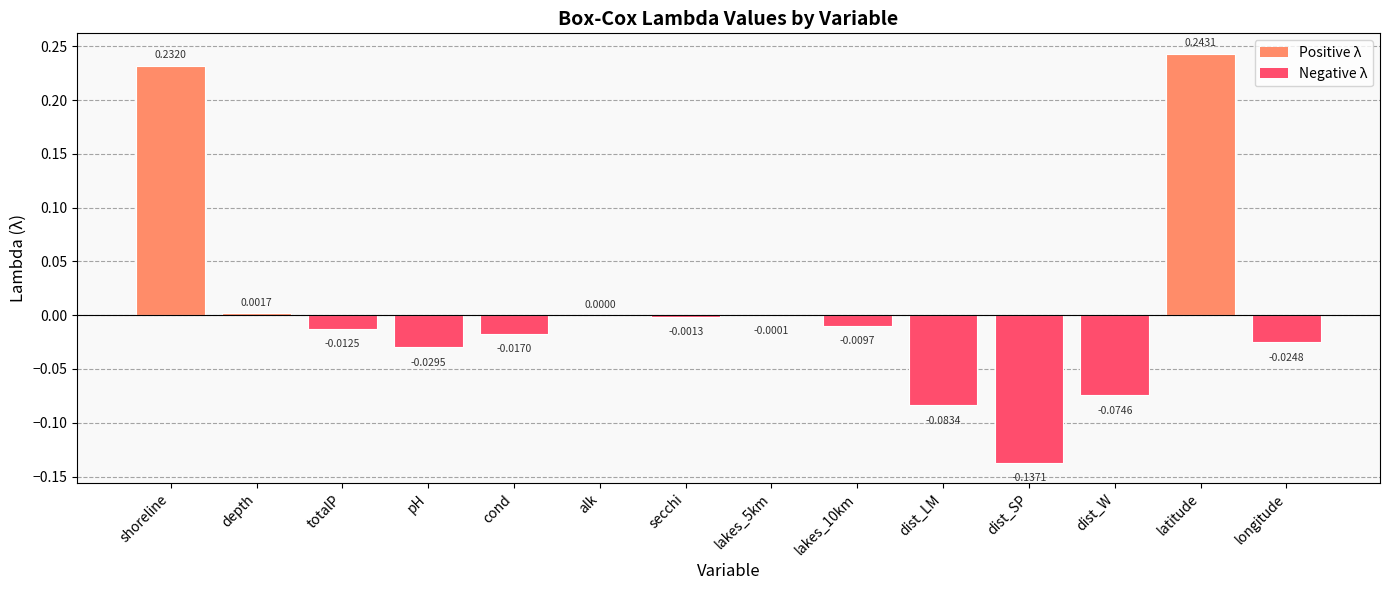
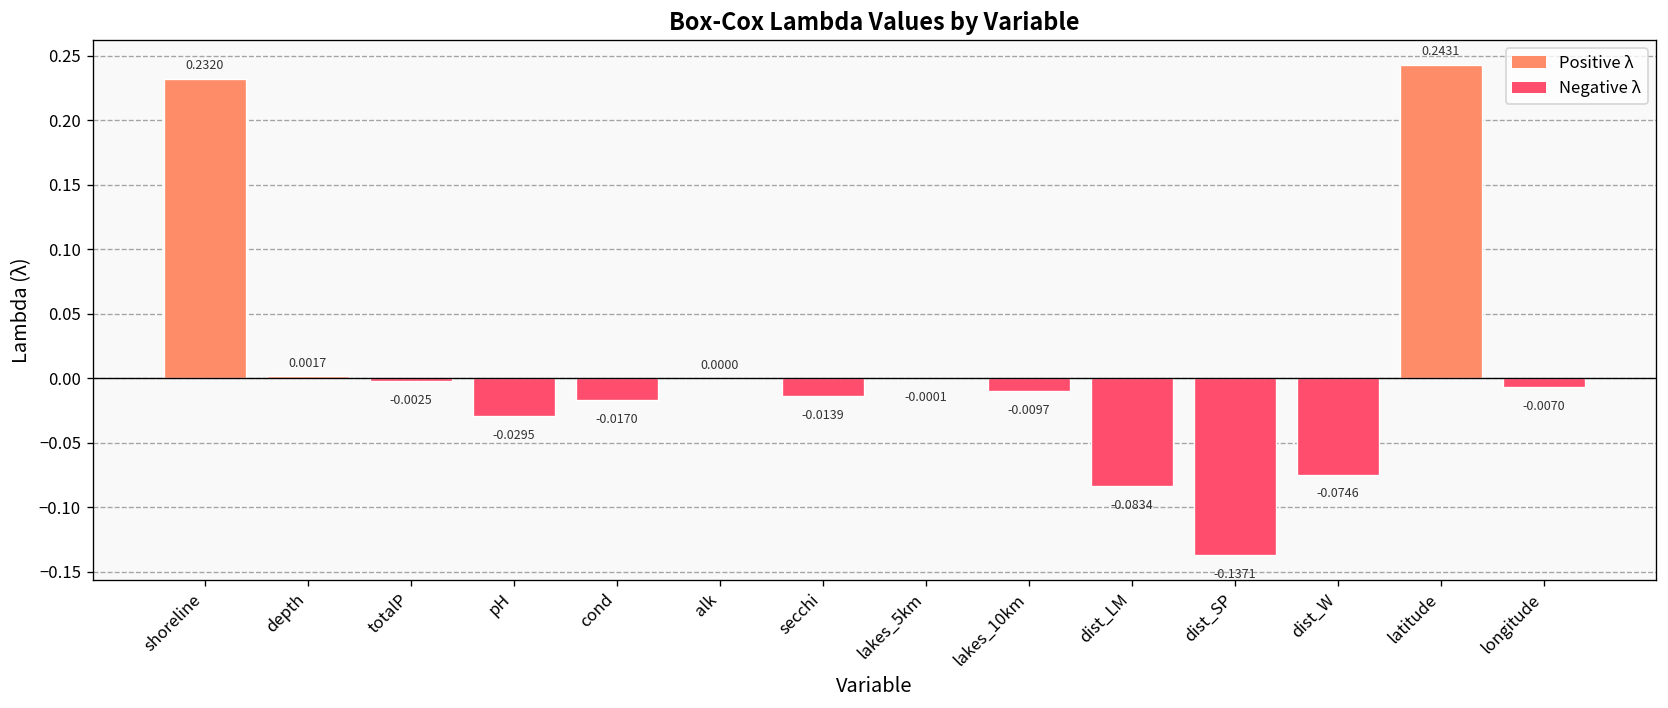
  {
    "shoreline": 0.2320,
    "depth": 0.0017,
-   "totalP": -0.0125,
+   "totalP": -0.0025,
    "pH": -0.0295,
    "cond": -0.0170,
    "alk": 0.0000,
-   "secchi": -0.0013,
+   "secchi": -0.0139,
    "lakes_5km": -0.0001,
    "lakes_10km": -0.0097,
    "dist_LM": -0.0834,
    "dist_SP": -0.1371,
    "dist_W": -0.0746,
    "latitude": 0.2431,
-   "longitude": -0.0248
+   "longitude": -0.0070
  }
